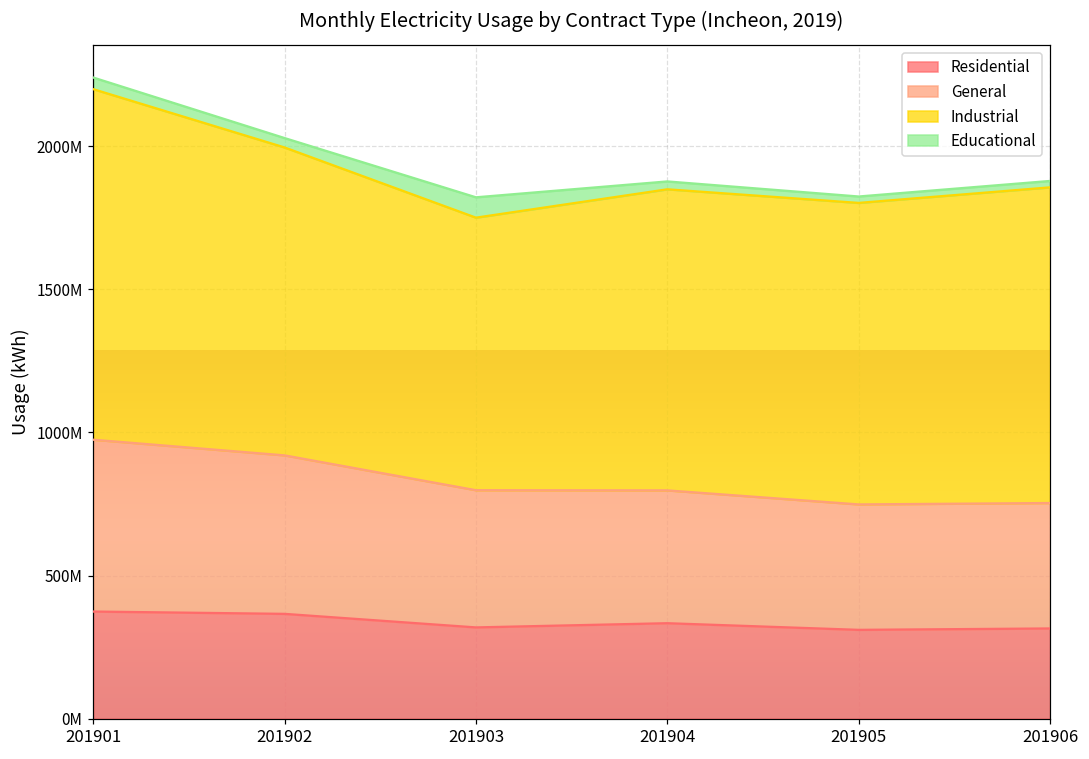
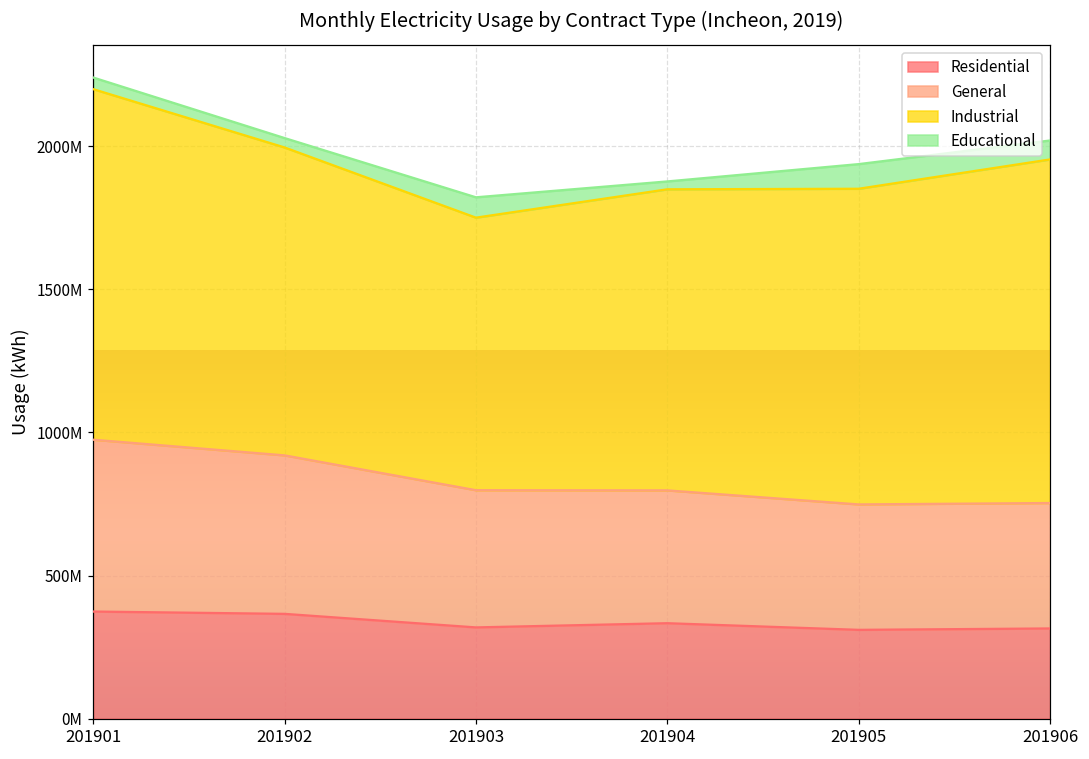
  {
    "Industrial": {
      "201901": 1220000000,
      "201902": 1080000000,
      "201903": 950000000,
      "201904": 1050000000,
-     "201905": 1050000000,
-     "201906": 1100000000
+     "201905": 1100000000,
+     "201906": 1200000000
    },
    "Educational": {
      "201901": 40000000,
      "201902": 30000000,
      "201903": 70000000,
      "201904": 30000000,
-     "201905": 20000000,
-     "201906": 20000000
+     "201905": 90000000,
+     "201906": 70000000
    }
  }
